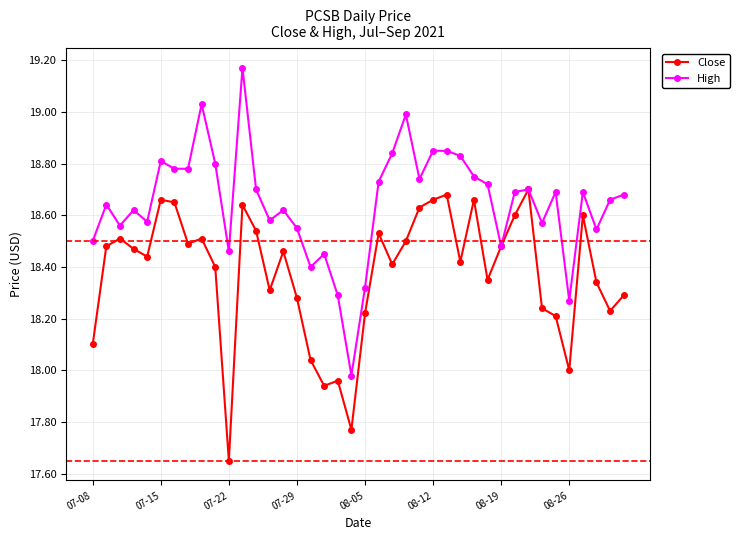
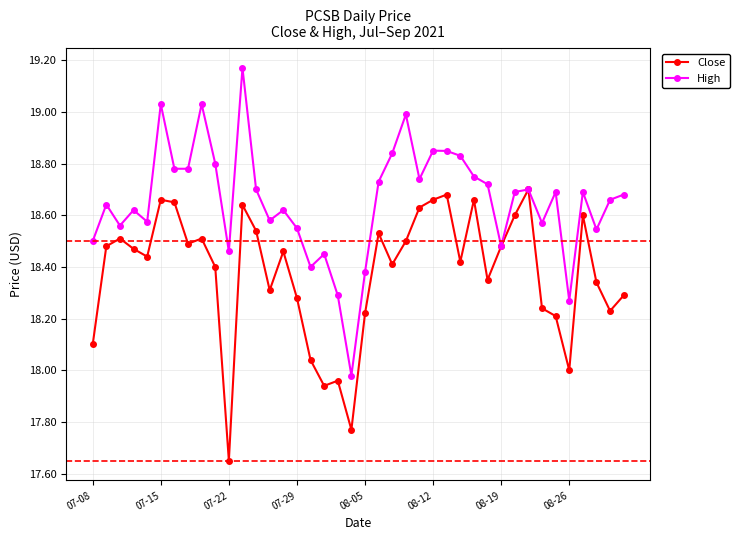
  {
    "Close": {
      "07-08": 18.10,
      "07-15": 18.66,
      "07-22": 17.65,
      "07-29": 18.28,
      "08-05": 18.22,
      "08-12": 18.66,
      "08-26": 18.00
    },
    "High": {
      "07-08": 18.50,
-     "07-15": 18.81,
+     "07-15": 19.03,
      "07-22": 18.46,
      "07-29": 18.55,
-     "08-05": 18.32,
+     "08-05": 18.38,
      "08-12": 18.85,
      "08-26": 18.27
    }
  }
